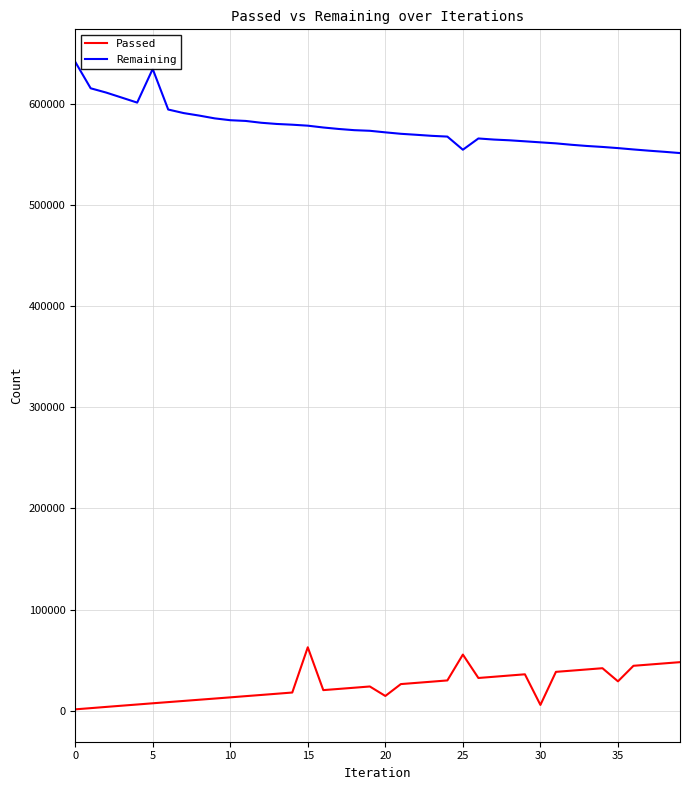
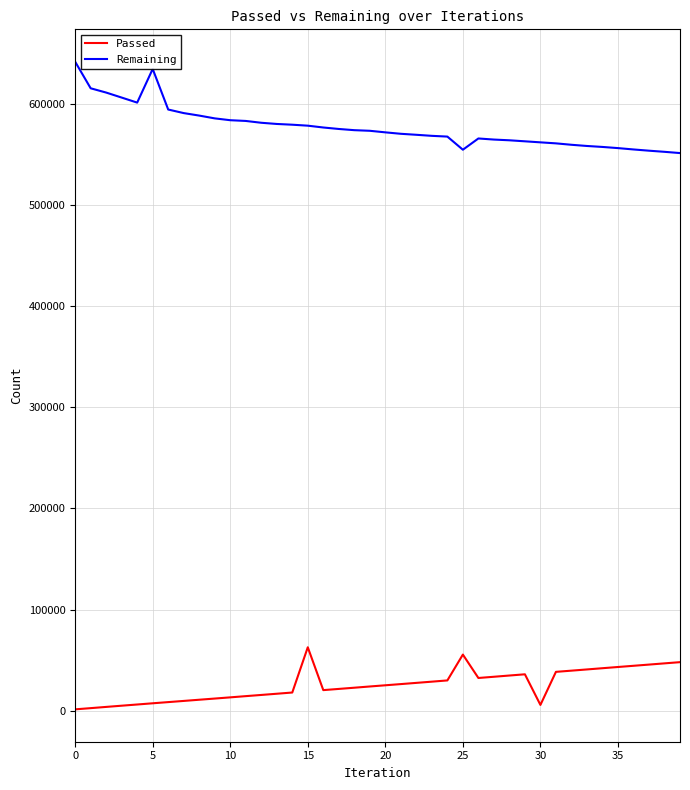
  {
    "Passed": {
      "0": 1000,
      "5": 7000,
      "10": 13000,
      "15": 63000,
-     "20": 15000,
+     "20": 25000,
      "25": 55000,
      "30": 6000,
-     "35": 29000
+     "35": 43000
    },
    "Remaining": {
      "0": 642000,
      "10": 584000,
      "15": 578000,
      "20": 572000,
      "25": 555000,
      "30": 562000,
      "35": 556000
    }
  }
